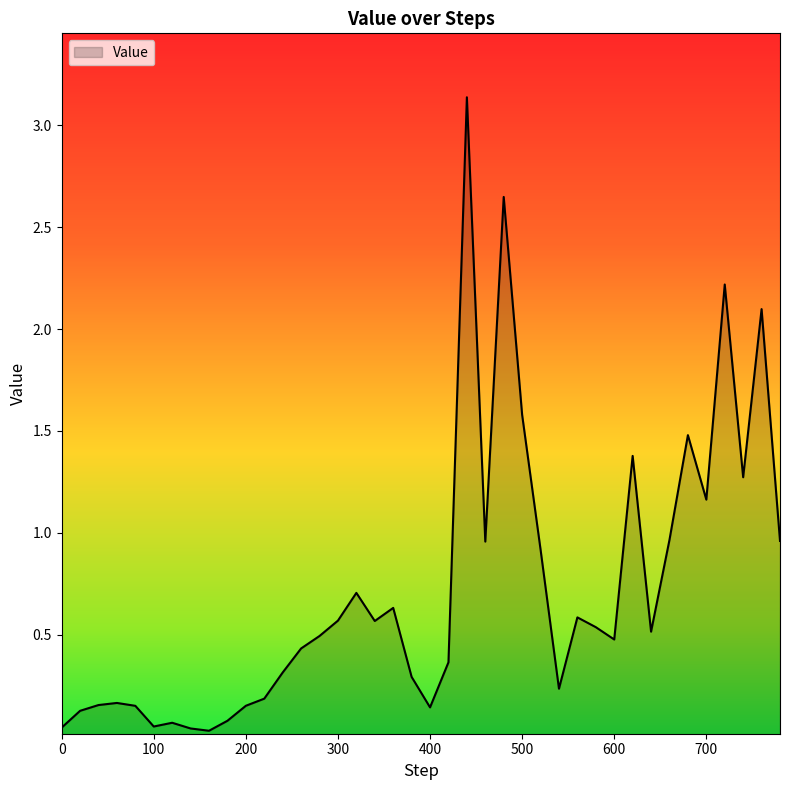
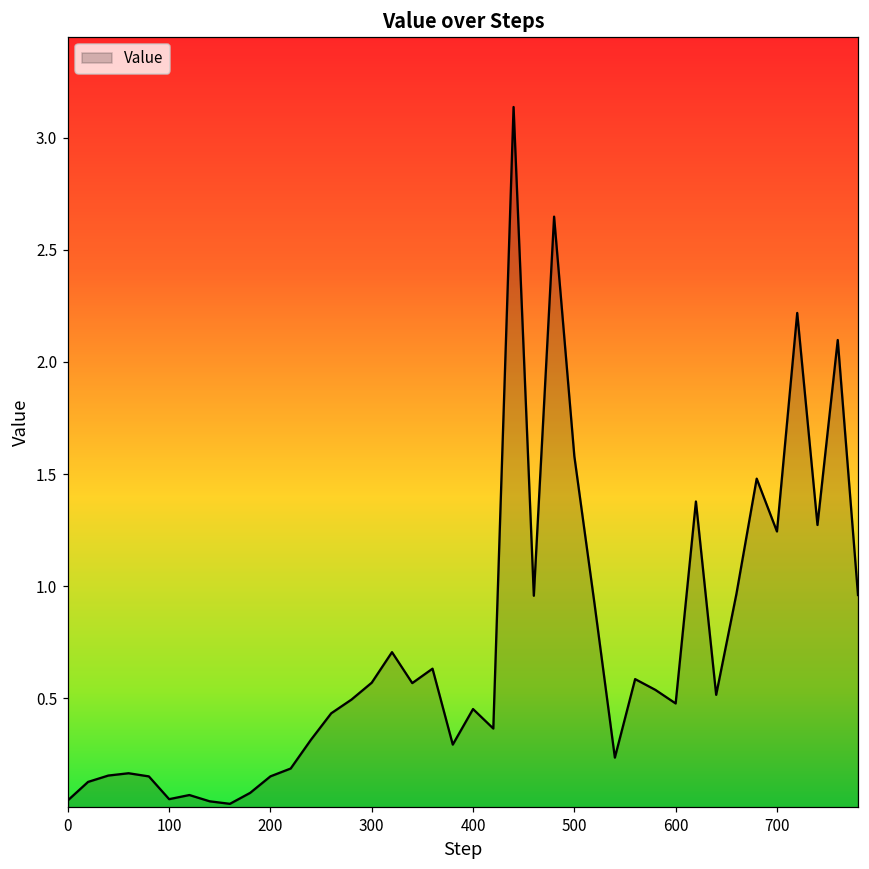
  {
    "0": 0.04,
    "100": 0.05,
    "200": 0.15,
    "300": 0.57,
-   "400": 0.14,
+   "400": 0.45,
    "500": 1.58,
    "600": 0.48,
-   "700": 1.16
+   "700": 1.24
  }
